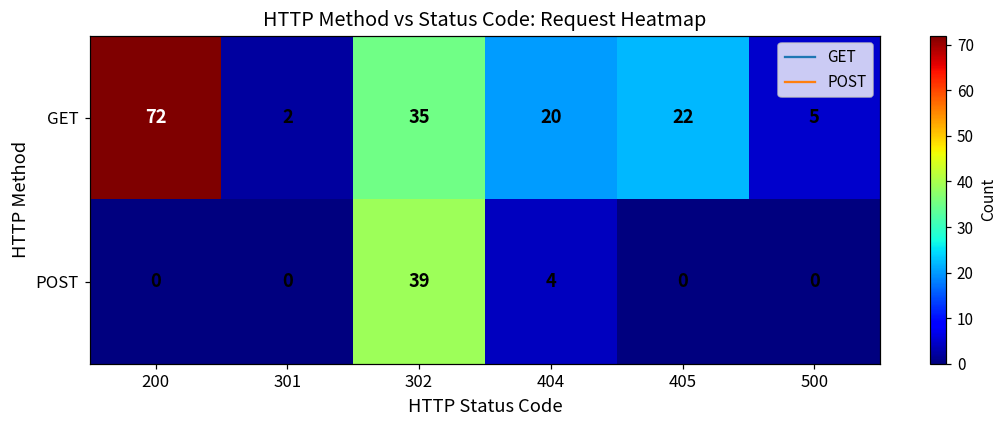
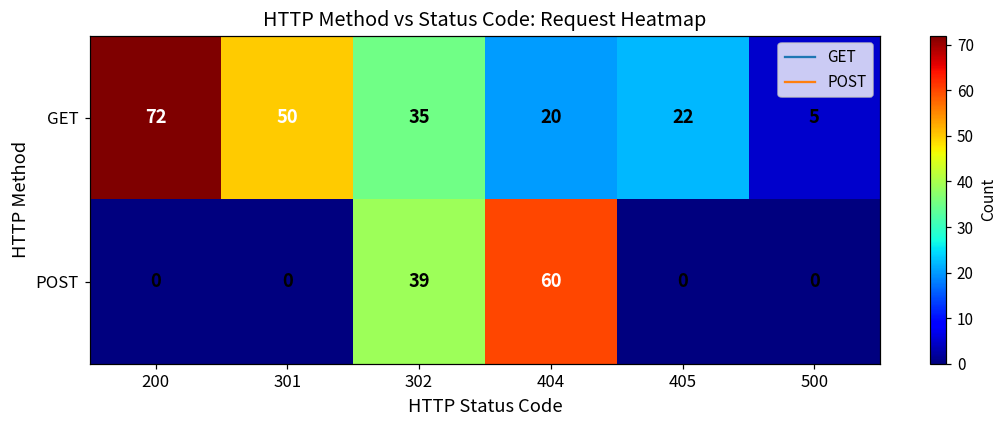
  {
    "GET": {
      "200": 72,
-     "301": 2,
+     "301": 50,
      "302": 35,
      "404": 20,
      "405": 22,
      "500": 5
    },
    "POST": {
      "200": 0,
      "301": 0,
      "302": 39,
-     "404": 4,
+     "404": 60,
      "405": 0,
      "500": 0
    }
  }
